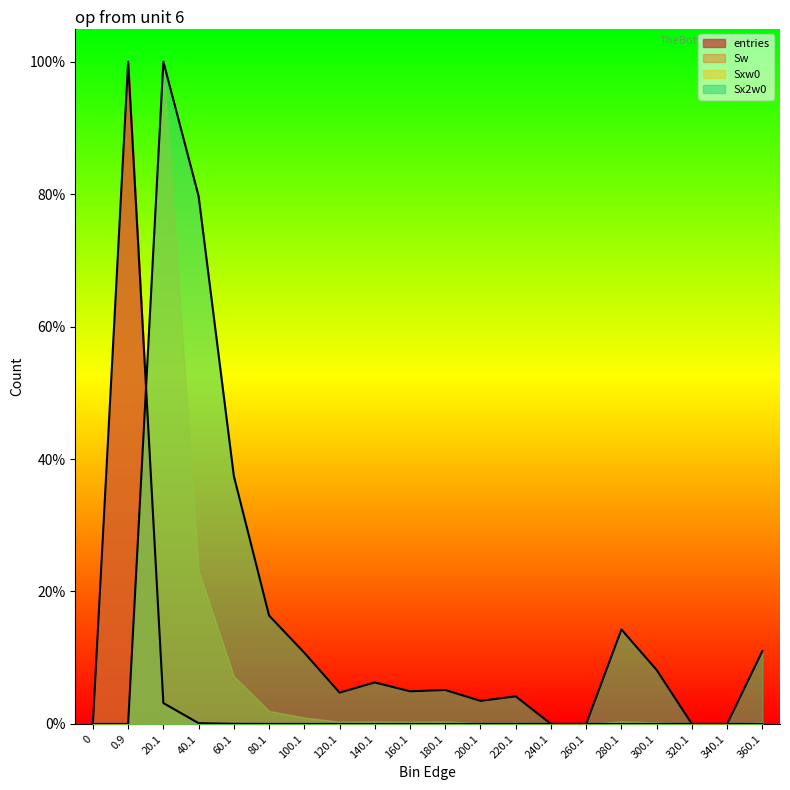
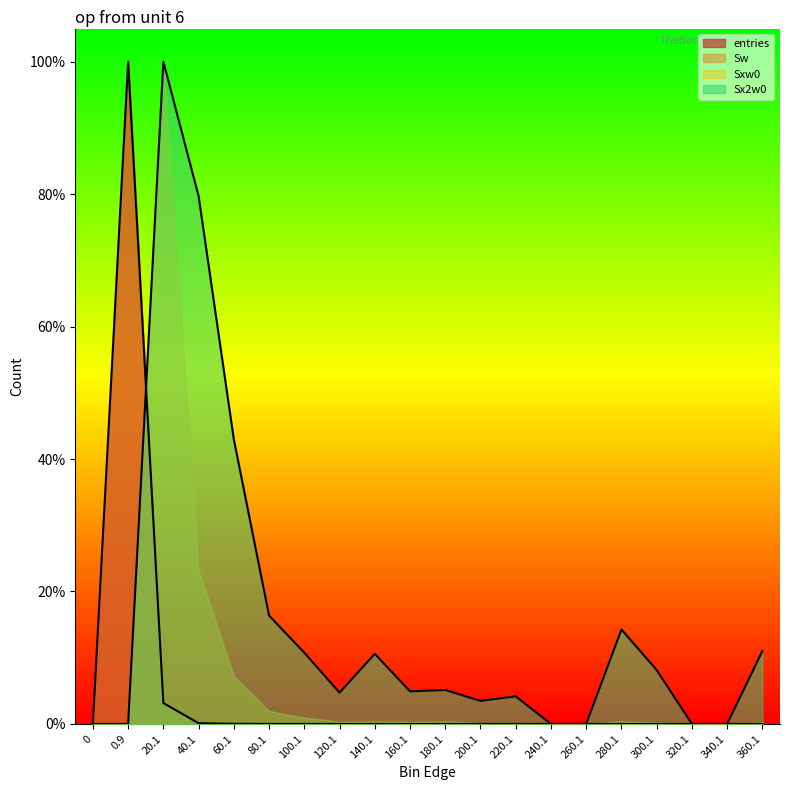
  {
    "Sx2w0": {
      "40.1": "80%",
-     "60.1": "37%",
+     "60.1": "43%",
      "80.1": "16%",
      "100.1": "11%",
      "120.1": "5%",
-     "140.1": "6%",
+     "140.1": "11%",
      "160.1": "5%",
      "180.1": "5%",
      "200.1": "3%",
      "220.1": "4%",
      "280.1": "14%",
      "300.1": "8%",
      "360.1": "11%"
    }
  }
